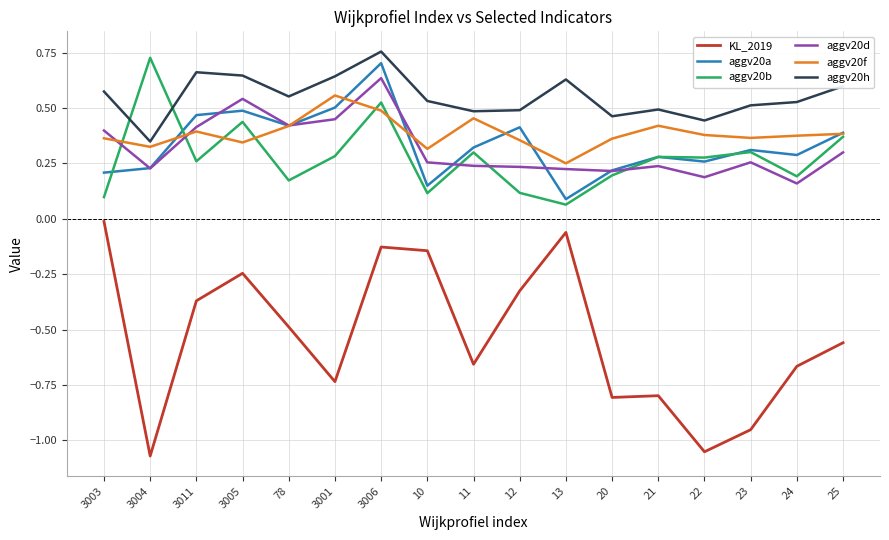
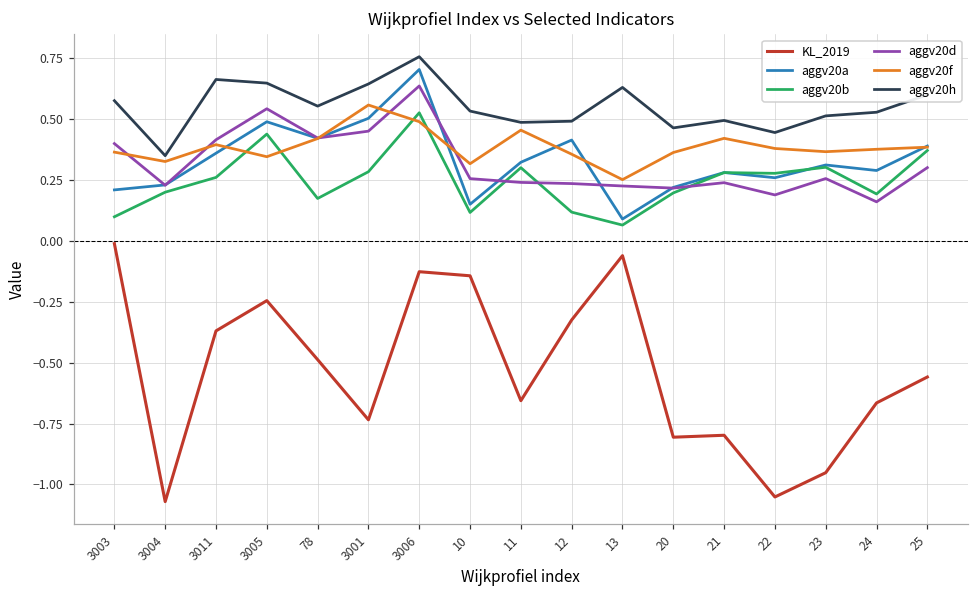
  {
    "KL_2019": {
      "3003": -0.01,
      "3004": -1.07,
      "3011": -0.37,
      "3005": -0.25,
      "78": -0.49,
      "3001": -0.73,
      "3006": -0.13,
      "10": -0.14,
      "11": -0.66,
      "12": -0.32,
      "13": -0.06,
      "20": -0.81,
      "21": -0.80,
      "22": -1.05,
      "23": -0.95,
      "24": -0.67,
      "25": -0.56
    },
    "aggv20a": {
      "3003": 0.21,
-     "3011": 0.47,
+     "3011": 0.36,
      "3005": 0.49,
      "3001": 0.50,
      "3006": 0.70,
      "10": 0.15,
      "11": 0.32,
      "12": 0.41,
      "13": 0.09,
      "22": 0.26,
      "24": 0.29
    },
    "aggv20b": {
      "3003": 0.10,
-     "3004": 0.73,
+     "3004": 0.20,
      "3011": 0.26,
      "3005": 0.44,
      "78": 0.17,
      "3001": 0.28,
      "3006": 0.53,
      "10": 0.12,
      "11": 0.30,
      "12": 0.12,
      "13": 0.06,
      "20": 0.20,
      "22": 0.28,
      "24": 0.19,
      "25": 0.37
    },
    "aggv20d": {
      "3003": 0.40,
      "3011": 0.41,
      "3005": 0.54,
      "3001": 0.45,
      "3006": 0.64,
      "10": 0.25,
      "11": 0.24,
      "12": 0.23,
      "13": 0.22,
      "21": 0.24,
      "22": 0.19,
      "23": 0.26,
      "24": 0.16,
      "25": 0.30
    },
    "aggv20f": {
      "3003": 0.36,
      "3004": 0.33,
      "3011": 0.39,
      "3005": 0.34,
      "3001": 0.56,
      "3006": 0.49,
      "10": 0.32,
      "11": 0.45,
      "12": 0.36,
      "13": 0.25,
      "20": 0.36,
      "21": 0.42,
      "22": 0.38,
      "23": 0.37,
      "24": 0.38
    },
    "aggv20h": {
      "3003": 0.57,
      "3004": 0.35,
      "3011": 0.66,
      "3005": 0.65,
      "78": 0.55,
      "3001": 0.64,
      "3006": 0.76,
      "10": 0.53,
      "11": 0.49,
      "12": 0.49,
      "13": 0.63,
      "20": 0.46,
      "21": 0.49,
      "22": 0.44,
      "23": 0.51,
      "24": 0.53
    }
  }
